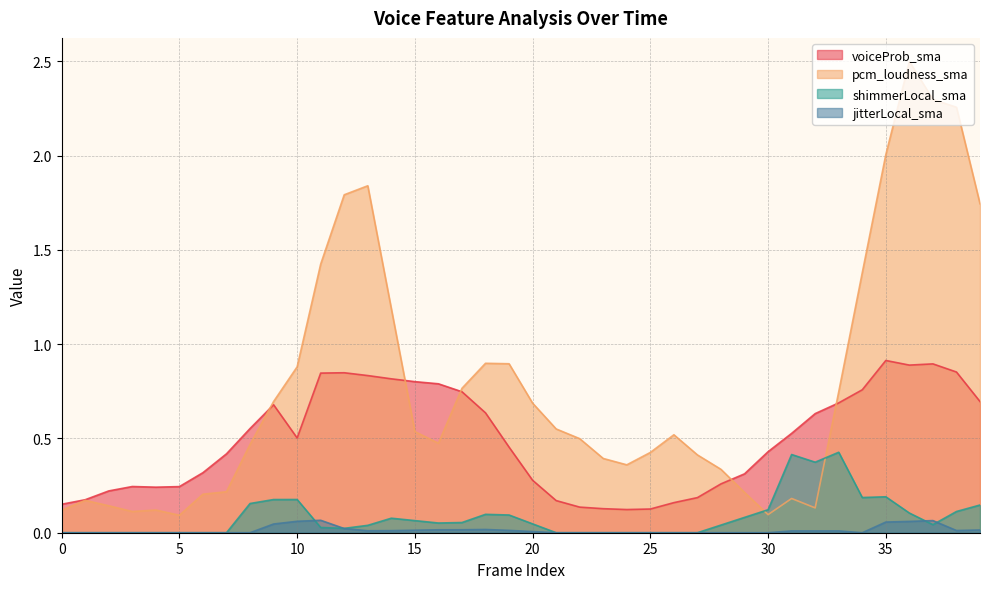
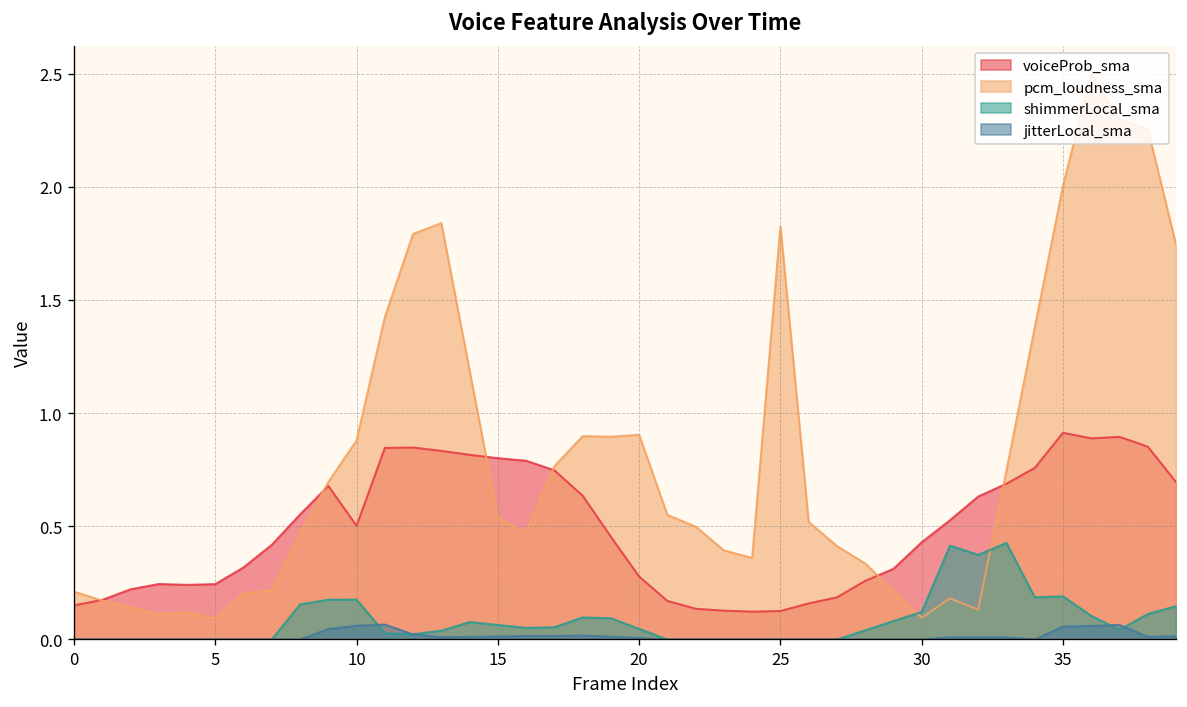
  {
    "voiceProb_sma": {
      "0": 0.15,
      "5": 0.24,
      "10": 0.50,
      "15": 0.80,
      "20": 0.28,
      "25": 0.13,
      "30": 0.43,
      "35": 0.91
    },
    "pcm_loudness_sma": {
-     "0": 0.12,
+     "0": 0.21,
      "5": 0.09,
      "10": 0.88,
      "15": 0.54,
-     "20": 0.69,
-     "25": 0.43,
+     "20": 0.90,
+     "25": 1.83,
      "30": 0.10,
      "35": 2.00
    }
  }
